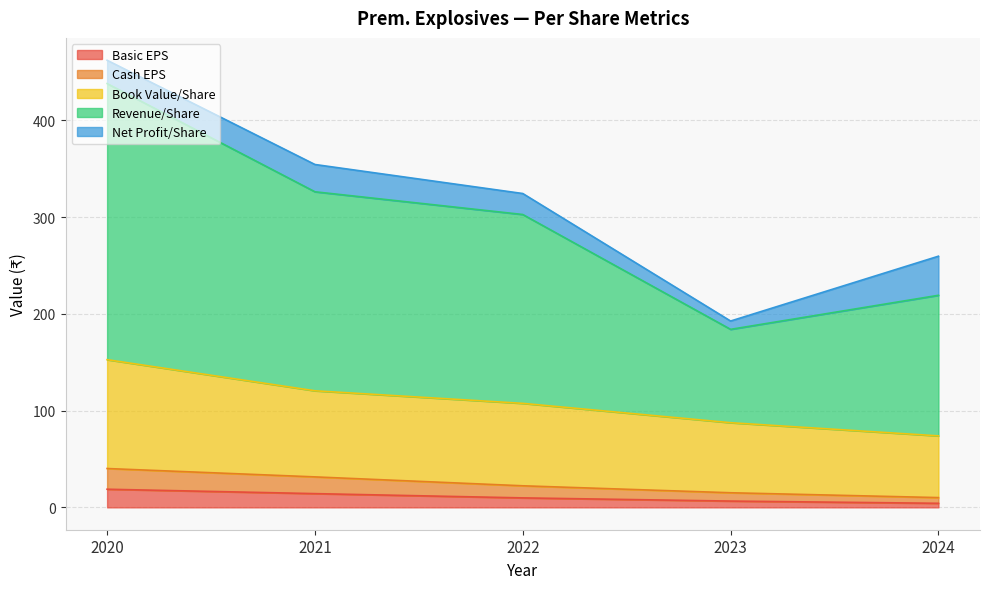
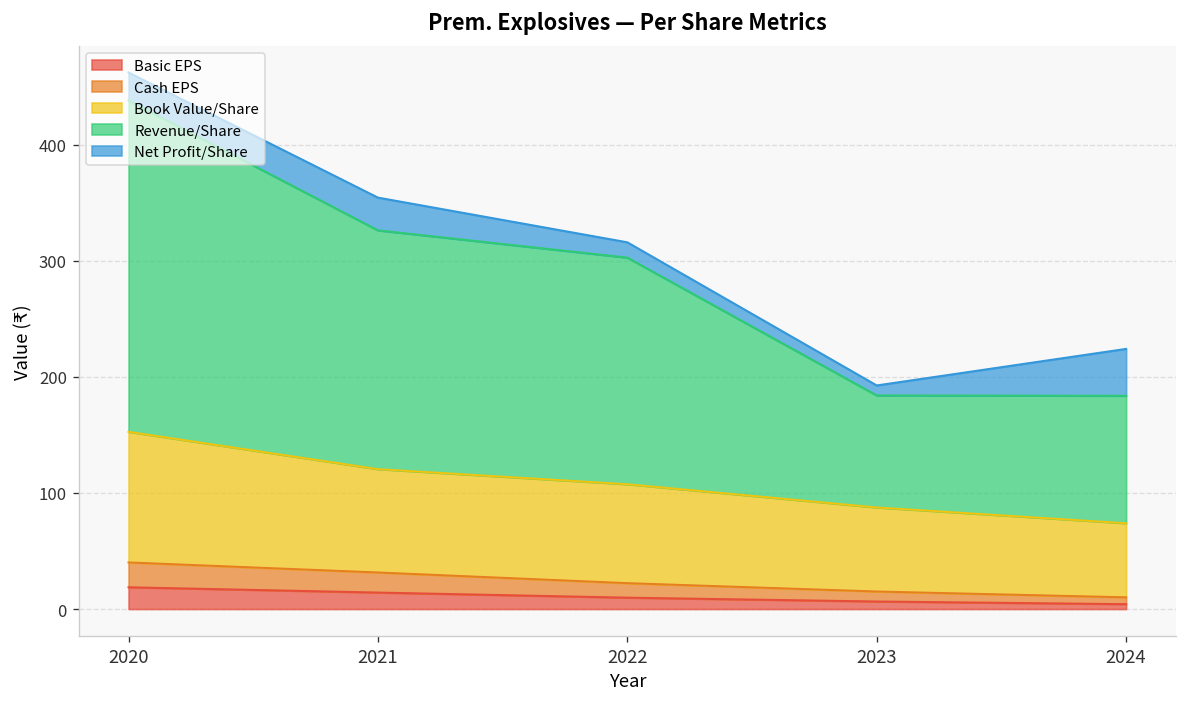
  {
    "Book Value/Share": {
      "2020": 110,
      "2021": 90,
      "2022": 90,
      "2023": 70,
      "2024": 60
    },
    "Revenue/Share": {
      "2021": 210,
      "2022": 200,
      "2023": 100,
-     "2024": 150
+     "2024": 110
    },
    "Net Profit/Share": {
      "2021": 30,
-     "2022": 20,
+     "2022": 10,
      "2023": 10,
      "2024": 40
    }
  }
